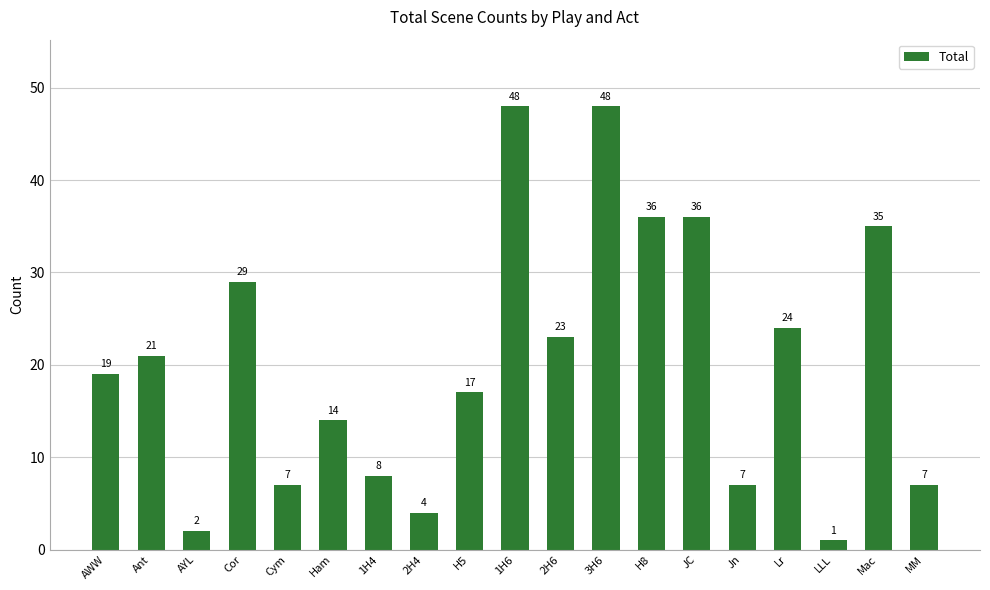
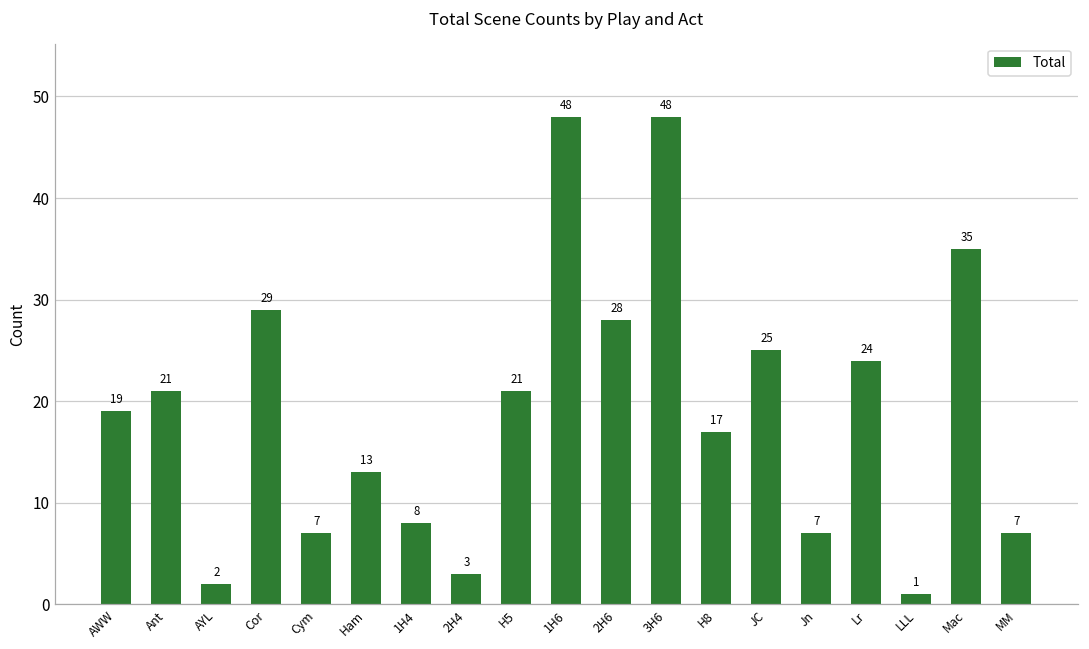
  {
    "AWW": 19,
    "Ant": 21,
    "AYL": 2,
    "Cor": 29,
    "Cym": 7,
-   "Ham": 14,
+   "Ham": 13,
    "1H4": 8,
-   "2H4": 4,
-   "H5": 17,
+   "2H4": 3,
+   "H5": 21,
    "1H6": 48,
-   "2H6": 23,
+   "2H6": 28,
    "3H6": 48,
-   "H8": 36,
-   "JC": 36,
+   "H8": 17,
+   "JC": 25,
    "Jn": 7,
    "Lr": 24,
    "LLL": 1,
    "Mac": 35,
    "MM": 7
  }
